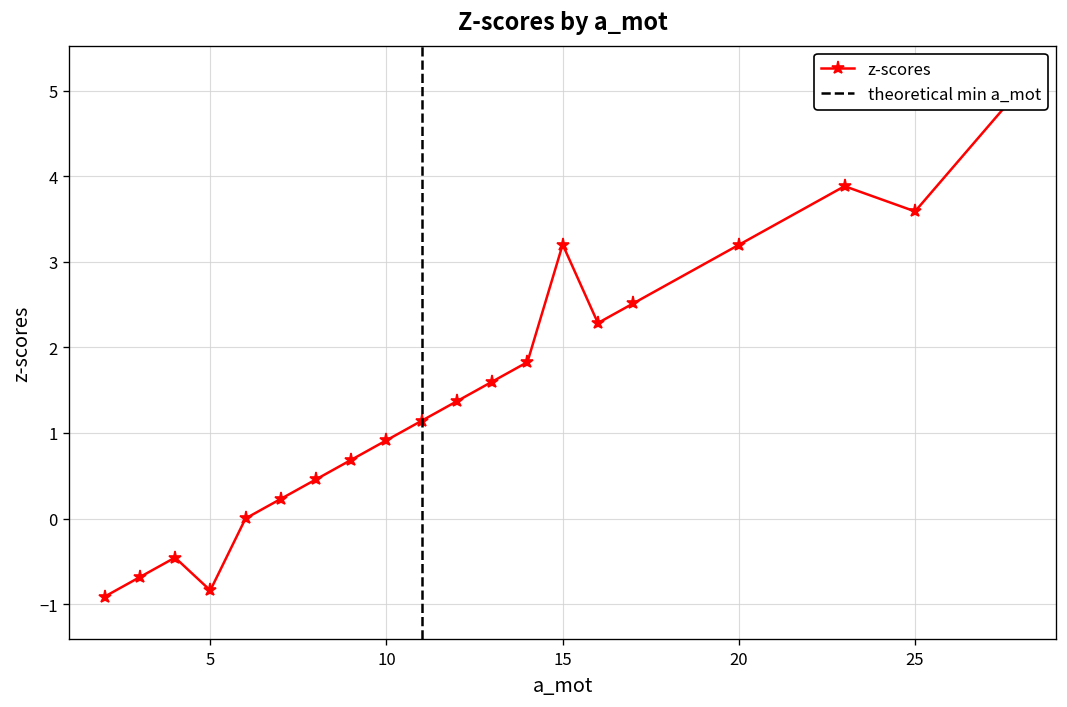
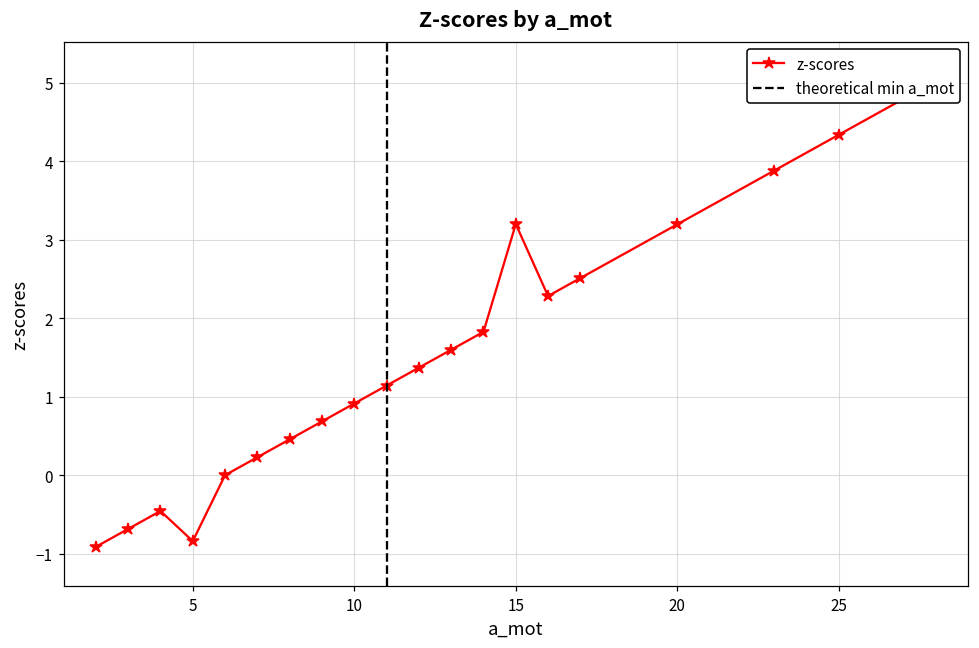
  {
    "5": -0.8,
    "10": 0.9,
    "15": 3.2,
    "20": 3.2,
-   "25": 3.6
+   "25": 4.3
  }
